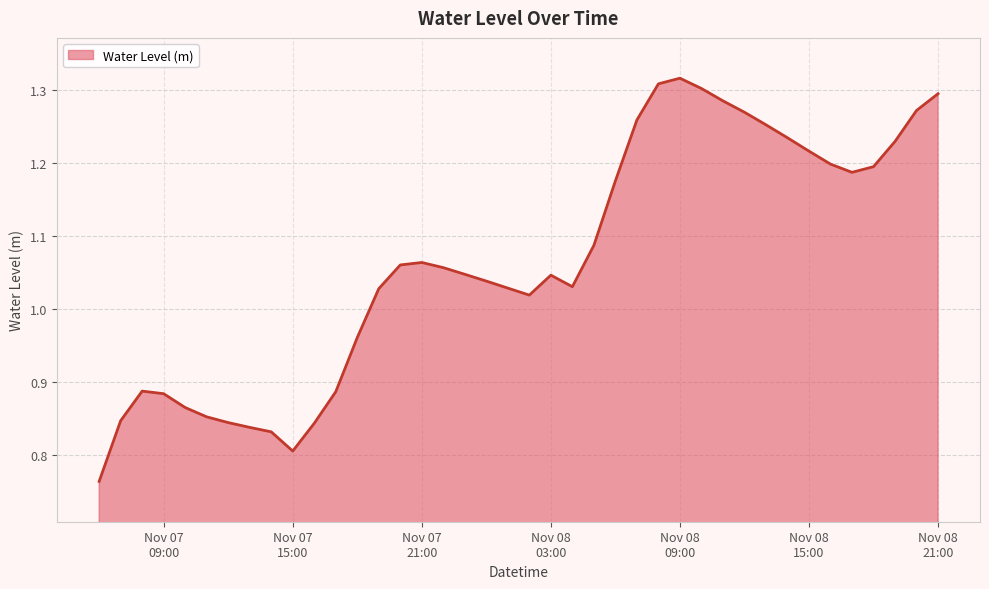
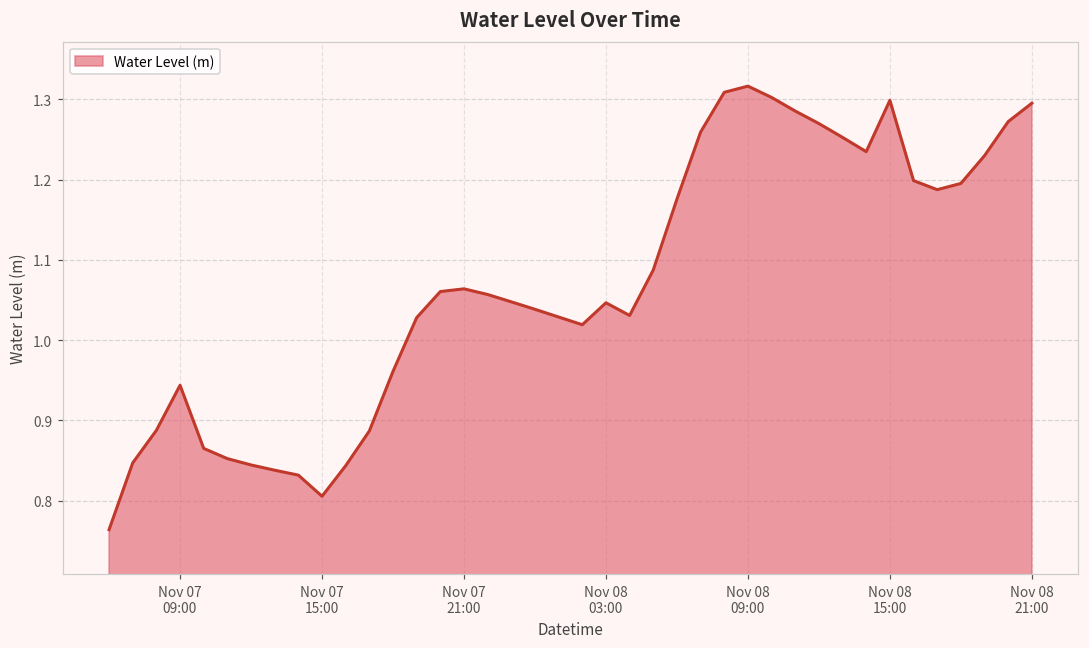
  {
-   "Nov 07 09:00": 0.88,
+   "Nov 07 09:00": 0.94,
    "Nov 07 15:00": 0.81,
    "Nov 07 21:00": 1.06,
    "Nov 08 03:00": 1.05,
    "Nov 08 09:00": 1.32,
-   "Nov 08 15:00": 1.22,
+   "Nov 08 15:00": 1.30,
    "Nov 08 21:00": 1.30
  }
